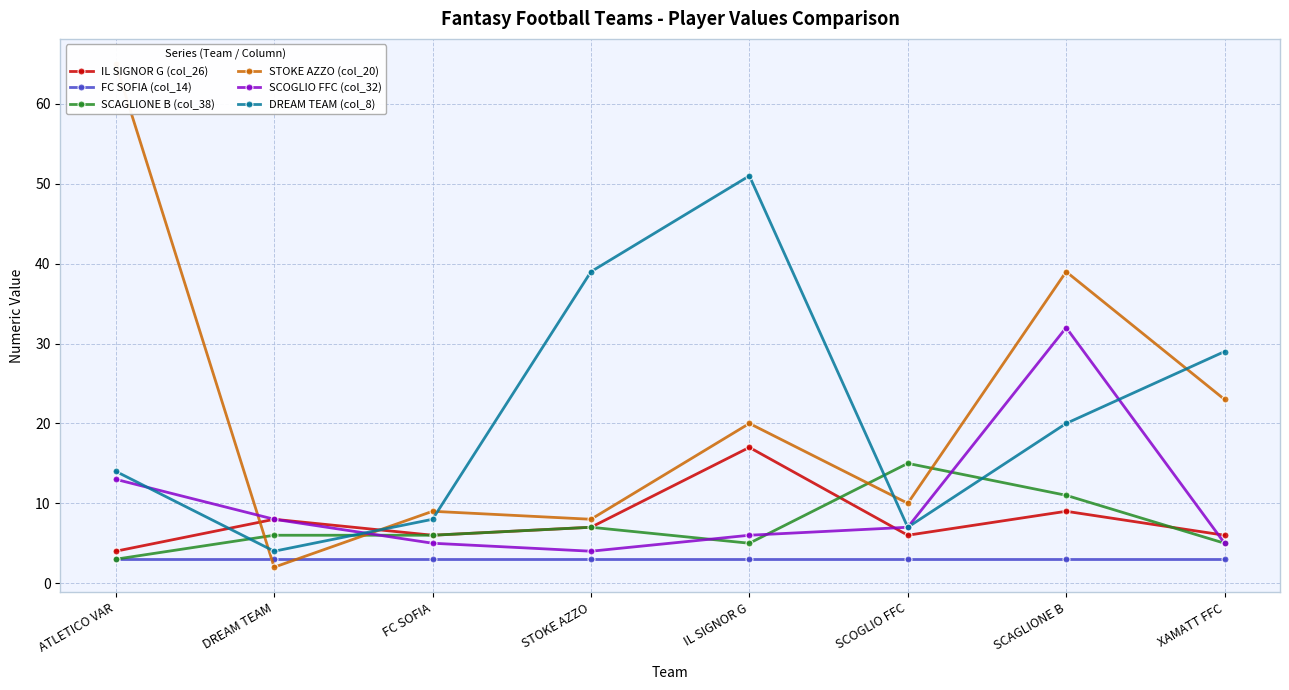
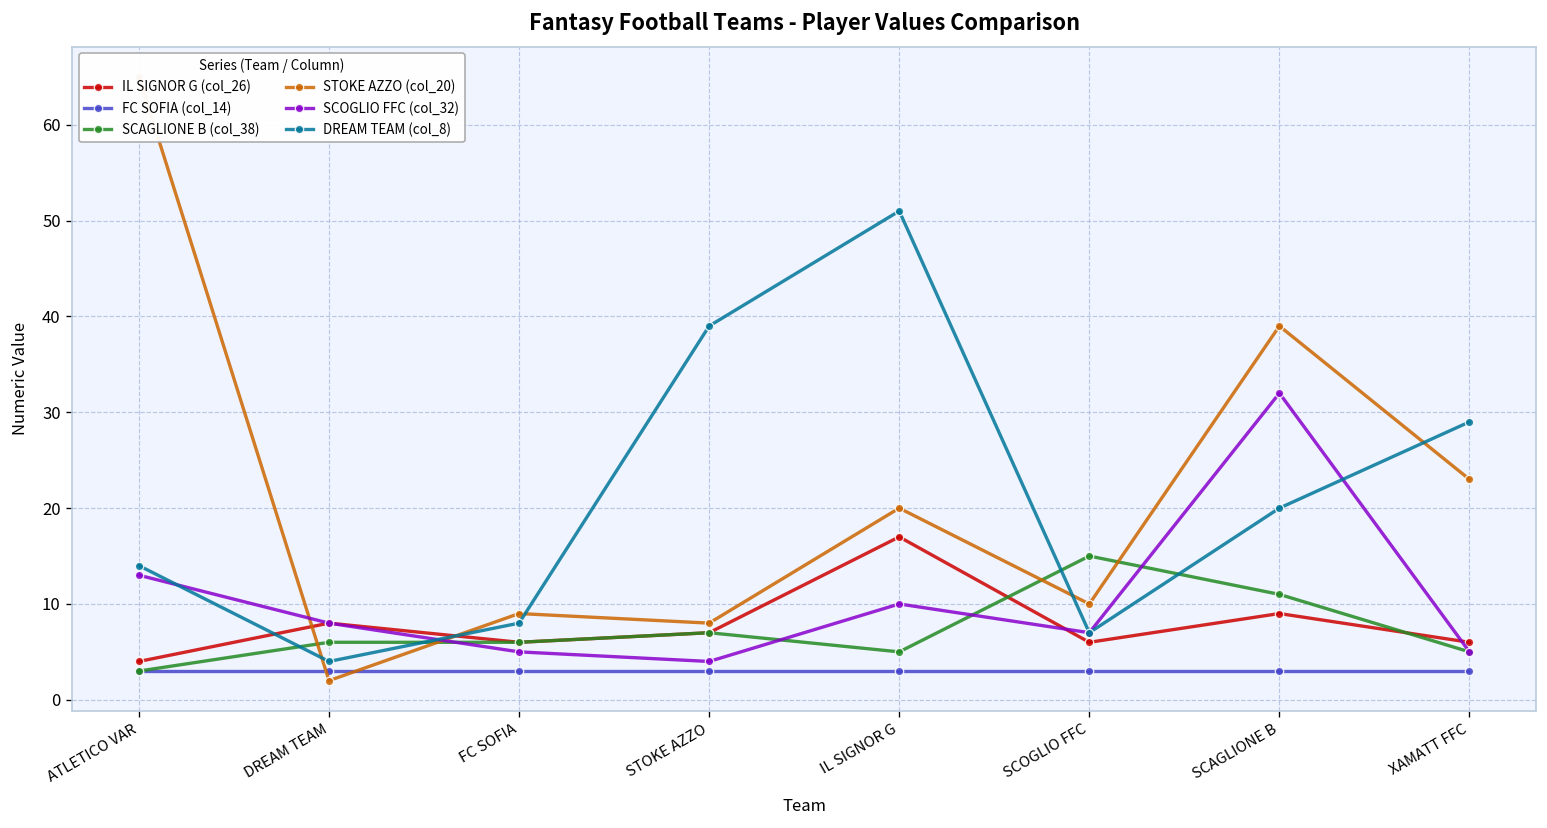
  {
    "IL SIGNOR G (col_26)": {
      "ATLETICO VAR": 4,
      "IL SIGNOR G": 17,
      "SCOGLIO FFC": 6,
      "SCAGLIONE B": 9,
      "XAMATT FFC": 6
    },
    "FC SOFIA (col_14)": {
      "DREAM TEAM": 3,
      "FC SOFIA": 3,
      "STOKE AZZO": 3,
      "IL SIGNOR G": 3,
      "SCOGLIO FFC": 3,
      "SCAGLIONE B": 3,
      "XAMATT FFC": 3
    },
    "SCAGLIONE B (col_38)": {
      "DREAM TEAM": 6,
      "IL SIGNOR G": 5,
      "SCOGLIO FFC": 15,
      "SCAGLIONE B": 11
    },
    "STOKE AZZO (col_20)": {
      "DREAM TEAM": 2,
      "FC SOFIA": 9,
      "STOKE AZZO": 8,
      "IL SIGNOR G": 20,
      "SCOGLIO FFC": 10,
      "SCAGLIONE B": 39,
      "XAMATT FFC": 23
    },
    "SCOGLIO FFC (col_32)": {
      "ATLETICO VAR": 13,
      "FC SOFIA": 5,
      "STOKE AZZO": 4,
-     "IL SIGNOR G": 6,
+     "IL SIGNOR G": 10,
      "SCAGLIONE B": 32
    },
    "DREAM TEAM (col_8)": {
      "ATLETICO VAR": 14,
      "DREAM TEAM": 4,
      "FC SOFIA": 8,
      "STOKE AZZO": 39,
      "IL SIGNOR G": 51,
      "SCAGLIONE B": 20,
      "XAMATT FFC": 29
    }
  }
